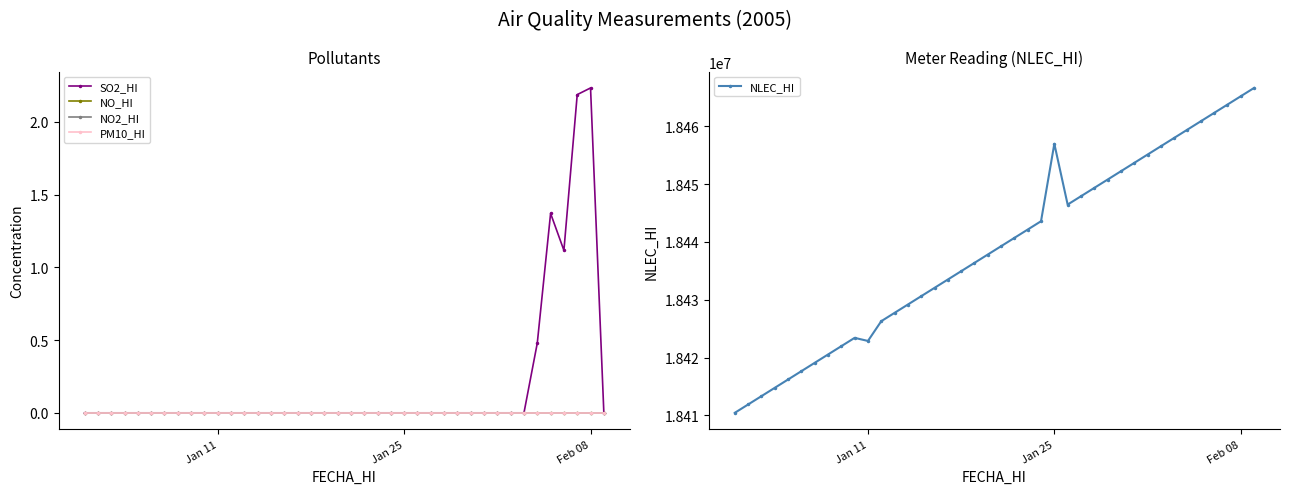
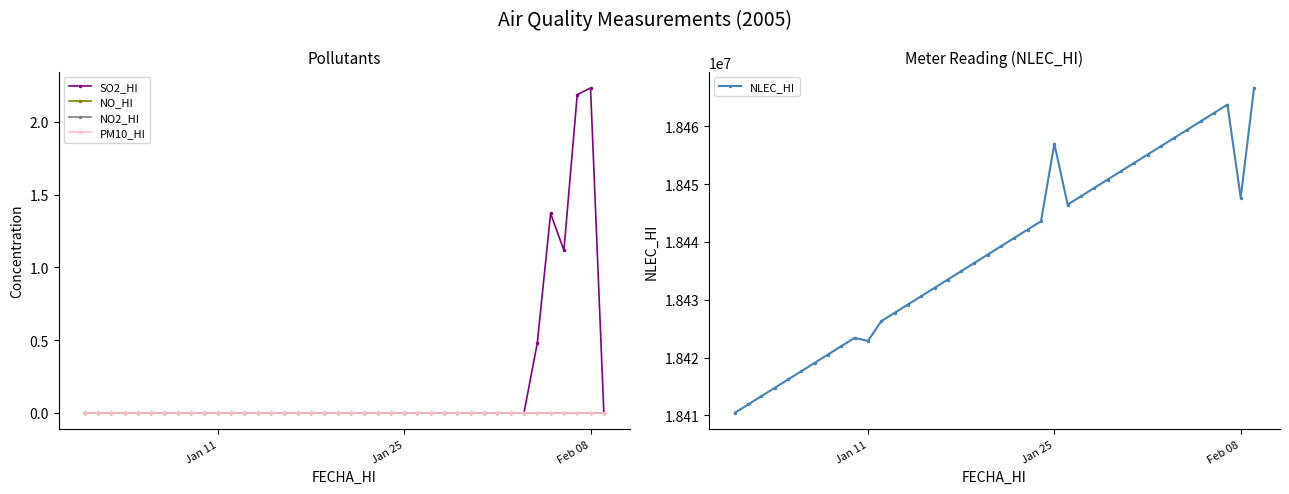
  {
    "Pollutants": {
      "SO2_HI": {
        "Feb 08": 2.23
      },
      "PM10_HI": {
        "Feb 08": 0.00
      }
    },
    "Meter Reading (NLEC_HI)": {
      "Jan 11": 18423000,
      "Jan 25": 18457000,
-     "Feb 08": 18465000
+     "Feb 08": 18448000
    }
  }
